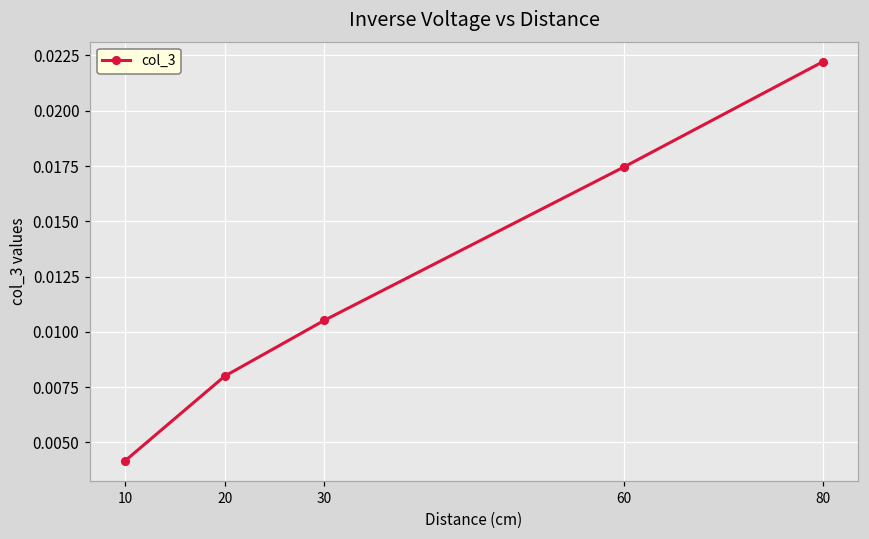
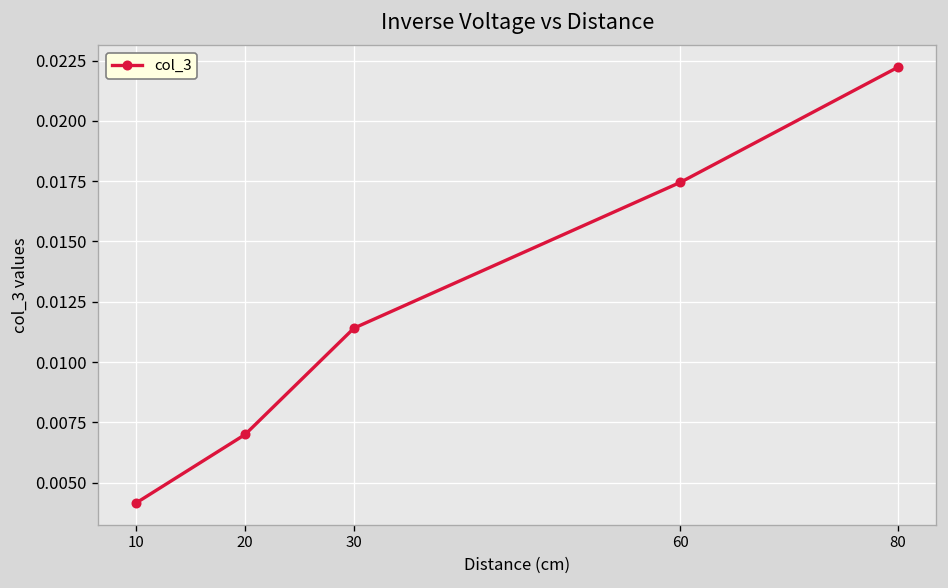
  {
    "10": 0.0042,
-   "20": 0.008,
-   "30": 0.0105,
+   "20": 0.007,
+   "30": 0.0114,
    "60": 0.0175,
    "80": 0.0222
  }
